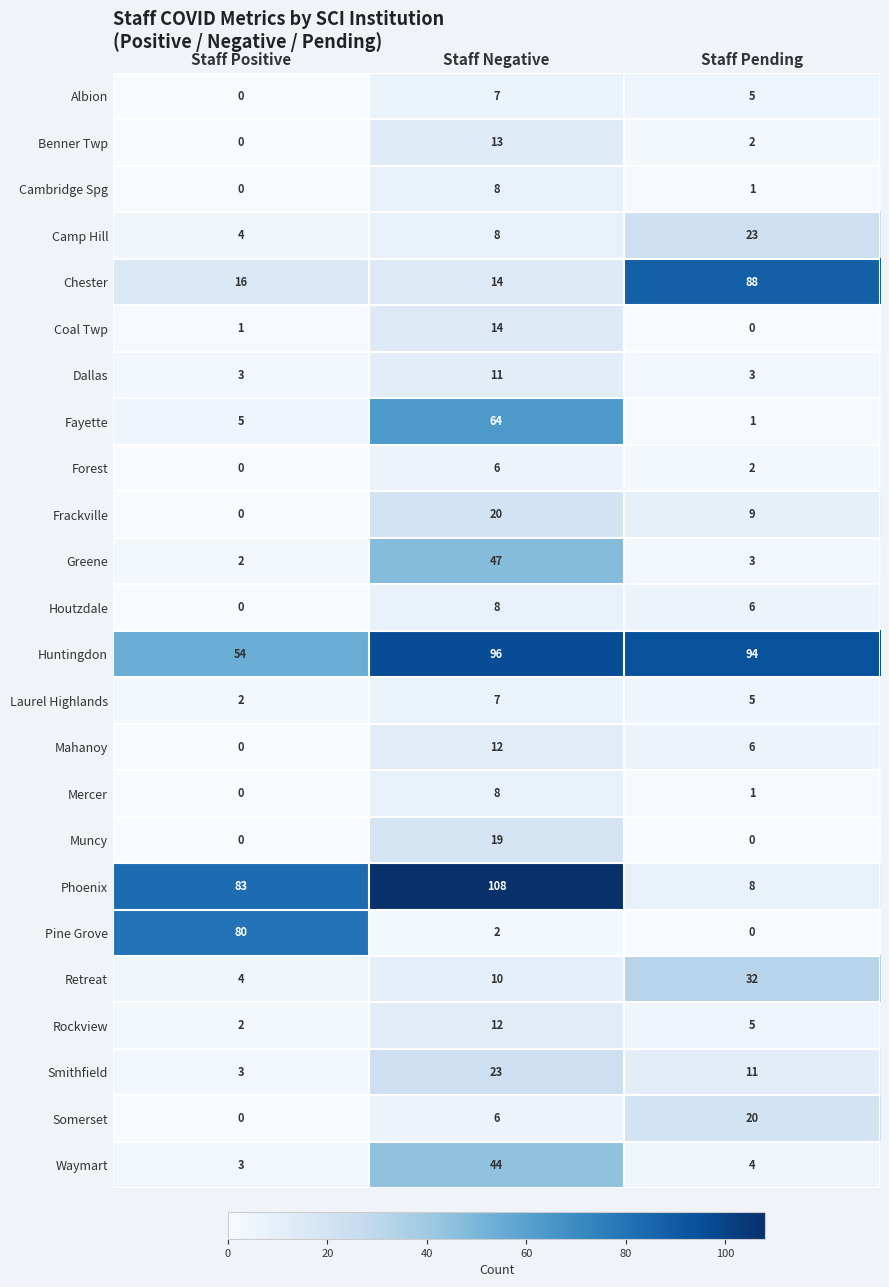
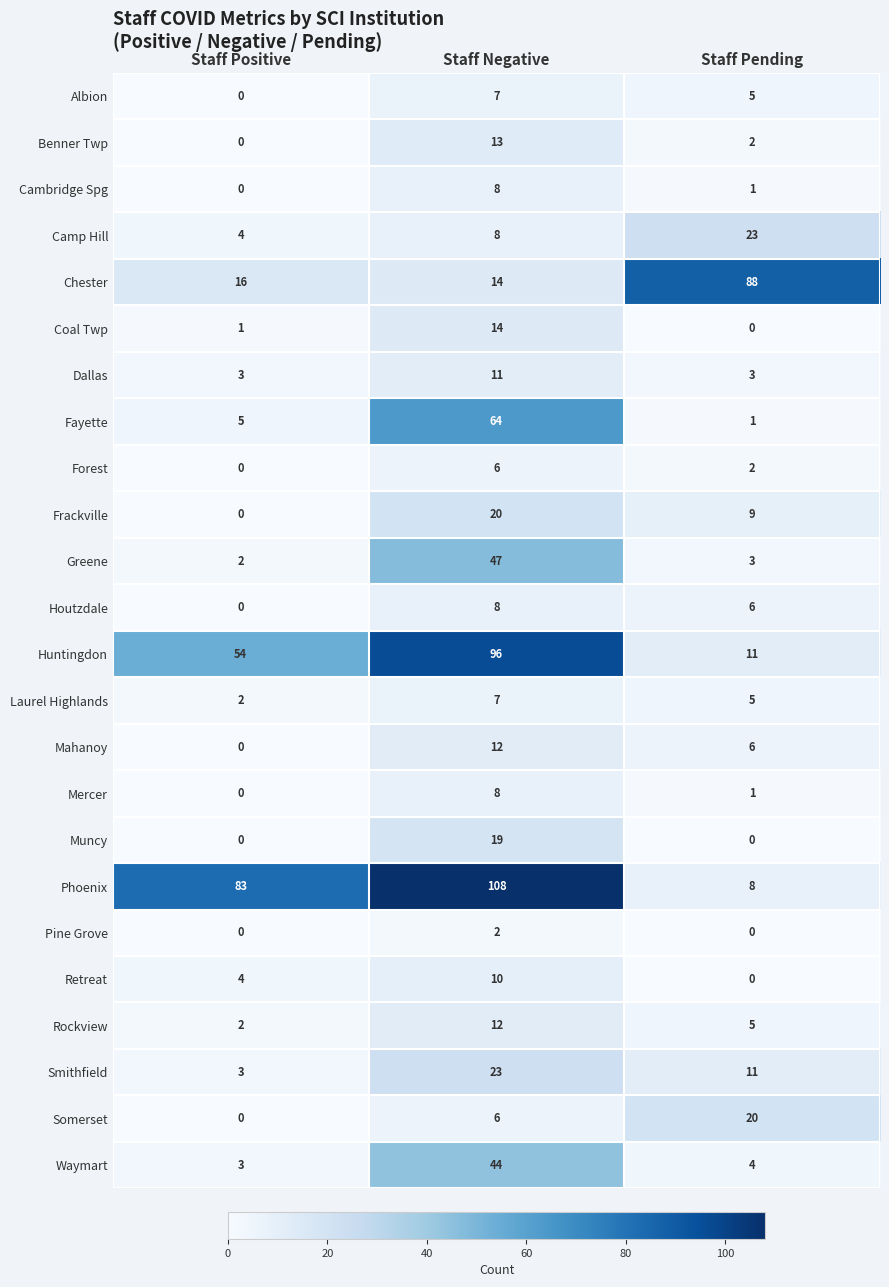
  {
    "Albion": {
      "Staff Positive": 0,
      "Staff Negative": 7,
      "Staff Pending": 5
    },
    "Benner Twp": {
      "Staff Positive": 0,
      "Staff Negative": 13,
      "Staff Pending": 2
    },
    "Cambridge Spg": {
      "Staff Positive": 0,
      "Staff Negative": 8,
      "Staff Pending": 1
    },
    "Camp Hill": {
      "Staff Positive": 4,
      "Staff Negative": 8,
      "Staff Pending": 23
    },
    "Chester": {
      "Staff Positive": 16,
      "Staff Negative": 14,
      "Staff Pending": 88
    },
    "Coal Twp": {
      "Staff Positive": 1,
      "Staff Negative": 14,
      "Staff Pending": 0
    },
    "Dallas": {
      "Staff Positive": 3,
      "Staff Negative": 11,
      "Staff Pending": 3
    },
    "Fayette": {
      "Staff Positive": 5,
      "Staff Negative": 64,
      "Staff Pending": 1
    },
    "Forest": {
      "Staff Positive": 0,
      "Staff Negative": 6,
      "Staff Pending": 2
    },
    "Frackville": {
      "Staff Positive": 0,
      "Staff Negative": 20,
      "Staff Pending": 9
    },
    "Greene": {
      "Staff Positive": 2,
      "Staff Negative": 47,
      "Staff Pending": 3
    },
    "Houtzdale": {
      "Staff Positive": 0,
      "Staff Negative": 8,
      "Staff Pending": 6
    },
    "Huntingdon": {
      "Staff Positive": 54,
      "Staff Negative": 96,
-     "Staff Pending": 94
+     "Staff Pending": 11
    },
    "Laurel Highlands": {
      "Staff Positive": 2,
      "Staff Negative": 7,
      "Staff Pending": 5
    },
    "Mahanoy": {
      "Staff Positive": 0,
      "Staff Negative": 12,
      "Staff Pending": 6
    },
    "Mercer": {
      "Staff Positive": 0,
      "Staff Negative": 8,
      "Staff Pending": 1
    },
    "Muncy": {
      "Staff Positive": 0,
      "Staff Negative": 19,
      "Staff Pending": 0
    },
    "Phoenix": {
      "Staff Positive": 83,
      "Staff Negative": 108,
      "Staff Pending": 8
    },
    "Pine Grove": {
-     "Staff Positive": 80,
+     "Staff Positive": 0,
      "Staff Negative": 2,
      "Staff Pending": 0
    },
    "Retreat": {
      "Staff Positive": 4,
      "Staff Negative": 10,
-     "Staff Pending": 32
+     "Staff Pending": 0
    },
    "Rockview": {
      "Staff Positive": 2,
      "Staff Negative": 12,
      "Staff Pending": 5
    },
    "Smithfield": {
      "Staff Positive": 3,
      "Staff Negative": 23,
      "Staff Pending": 11
    },
    "Somerset": {
      "Staff Positive": 0,
      "Staff Negative": 6,
      "Staff Pending": 20
    },
    "Waymart": {
      "Staff Positive": 3,
      "Staff Negative": 44,
      "Staff Pending": 4
    }
  }
